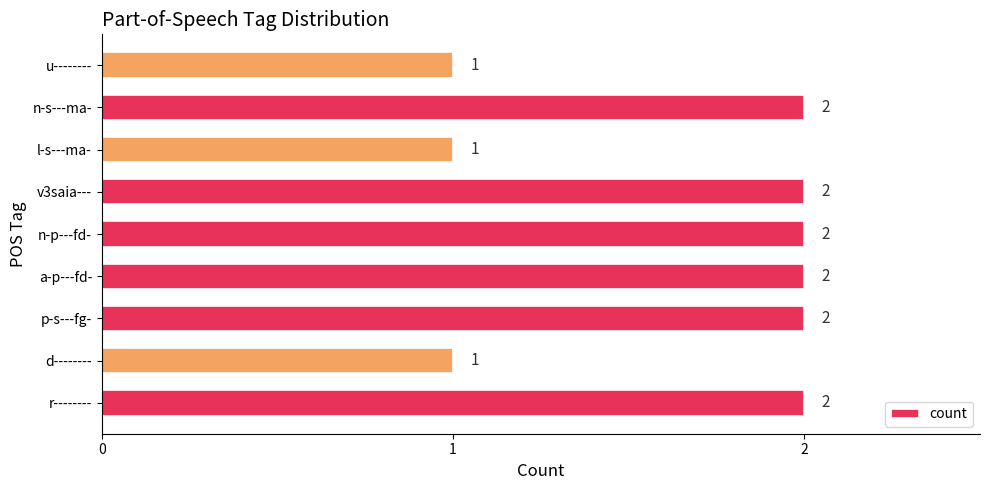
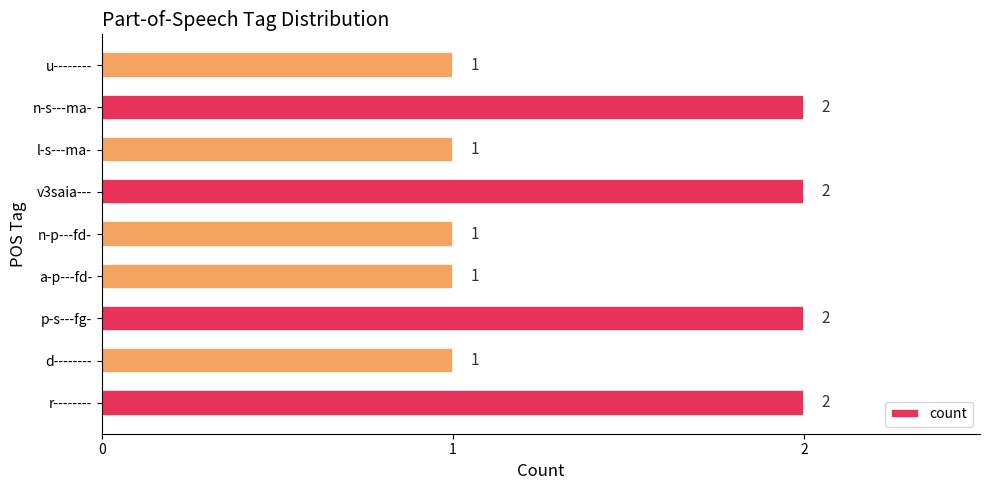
  {
    "u--------": 1,
    "n-s---ma-": 2,
    "l-s---ma-": 1,
    "v3saia---": 2,
-   "n-p---fd-": 2,
-   "a-p---fd-": 2,
+   "n-p---fd-": 1,
+   "a-p---fd-": 1,
    "p-s---fg-": 2,
    "d--------": 1,
    "r--------": 2
  }
